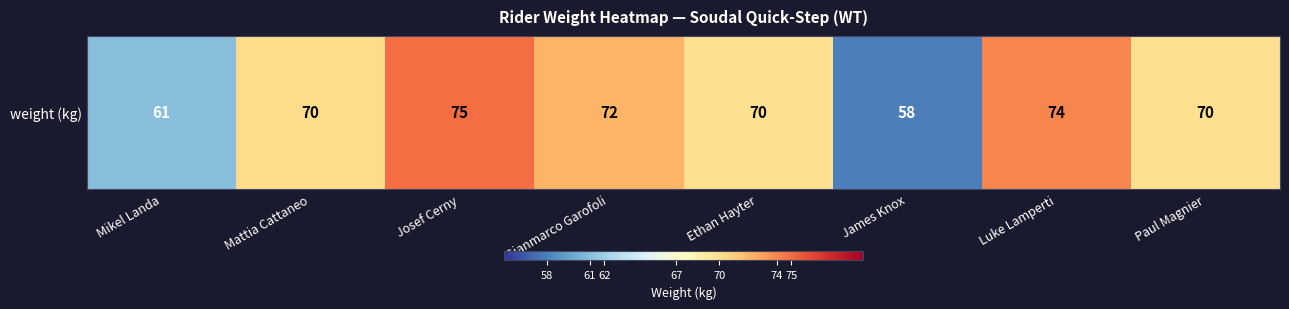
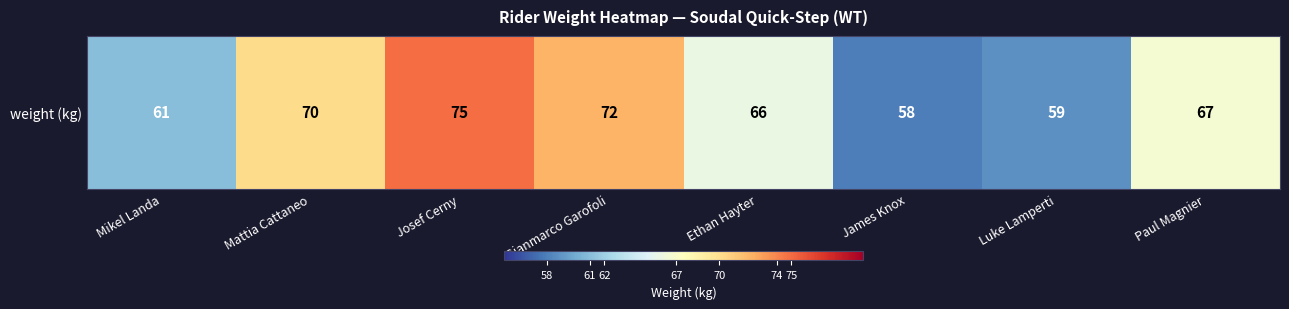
  {
    "weight (kg)": {
      "Mikel Landa": 61,
      "Mattia Cattaneo": 70,
      "Josef Cerny": 75,
      "Gianmarco Garofoli": 72,
-     "Ethan Hayter": 70,
+     "Ethan Hayter": 66,
      "James Knox": 58,
-     "Luke Lamperti": 74,
-     "Paul Magnier": 70
+     "Luke Lamperti": 59,
+     "Paul Magnier": 67
    }
  }
